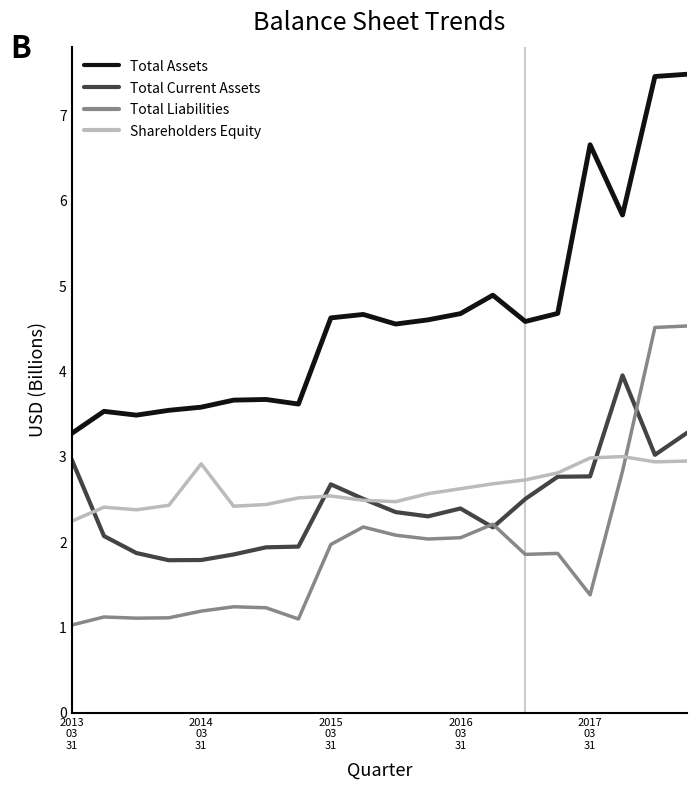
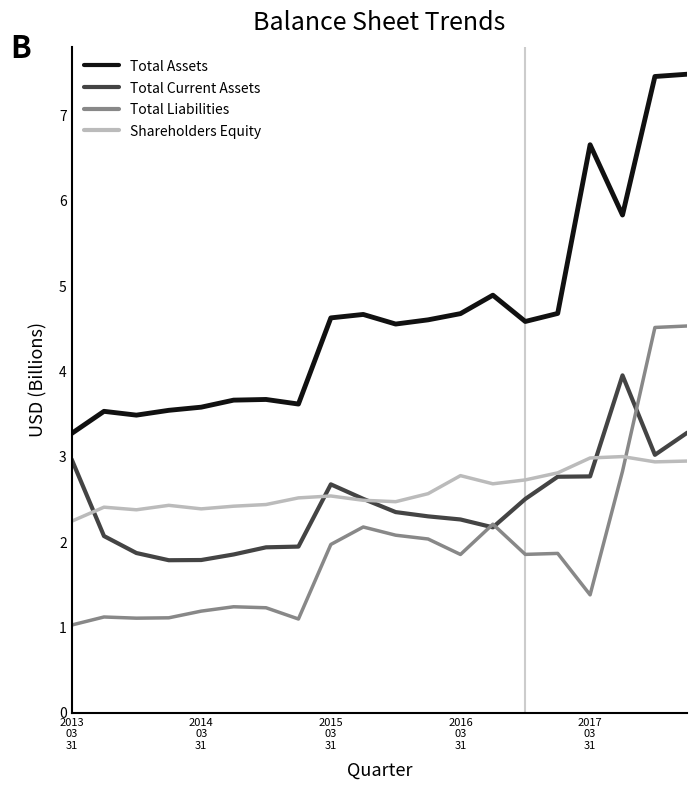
  {
    "Total Assets": {
      "2013 03 31": 3.3,
      "2014 03 31": 3.6,
      "2015 03 31": 4.6,
      "2016 03 31": 4.7,
      "2017 03 31": 6.7
    },
    "Total Current Assets": {
      "2013 03 31": 3.0,
      "2014 03 31": 1.8,
      "2015 03 31": 2.7,
-     "2016 03 31": 2.4,
+     "2016 03 31": 2.3,
      "2017 03 31": 2.8
    },
    "Total Liabilities": {
      "2013 03 31": 1.0,
      "2014 03 31": 1.2,
      "2015 03 31": 2.0,
-     "2016 03 31": 2.1,
+     "2016 03 31": 1.9,
      "2017 03 31": 1.4
    },
    "Shareholders Equity": {
      "2013 03 31": 2.2,
-     "2014 03 31": 2.9,
+     "2014 03 31": 2.4,
      "2015 03 31": 2.5,
-     "2016 03 31": 2.6,
+     "2016 03 31": 2.8,
      "2017 03 31": 3.0
    }
  }
